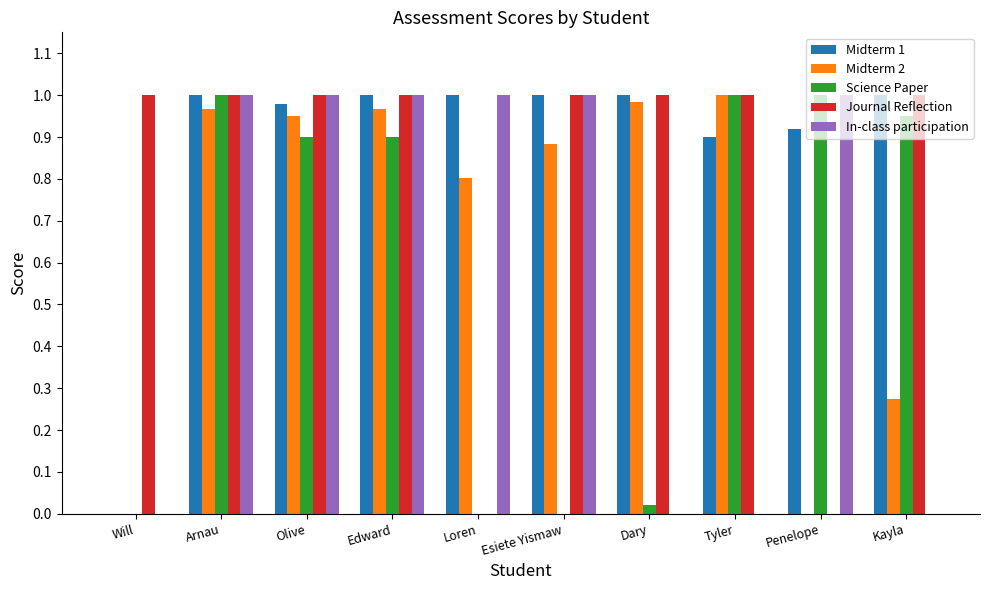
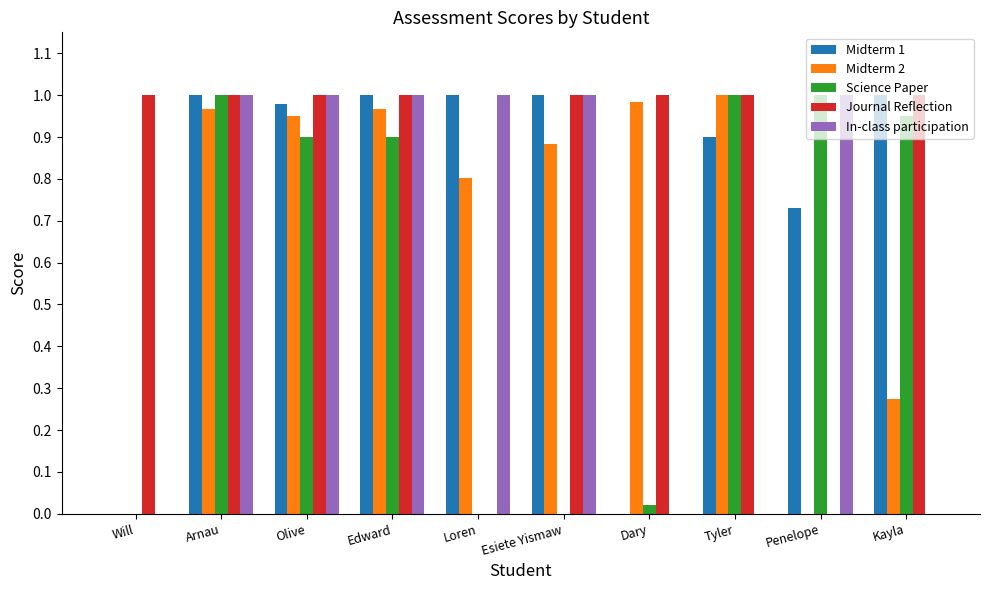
  {
    "Midterm 1": {
      "Will": 0.00,
      "Arnau": 1.00,
      "Olive": 0.98,
      "Edward": 1.00,
      "Loren": 1.00,
      "Esiete Yismaw": 1.00,
-     "Dary": 1,
+     "Dary": 0,
      "Tyler": 0.90,
-     "Penelope": 0.92
+     "Penelope": 0.73
    },
    "Midterm 2": {
      "Will": 0.00,
      "Arnau": 0.97,
      "Olive": 0.95,
      "Edward": 0.97,
      "Loren": 0.80,
      "Esiete Yismaw": 0.88,
      "Dary": 0.98,
      "Tyler": 1.00,
      "Penelope": 0.00,
      "Kayla": 0.27
    },
    "Science Paper": {
      "Will": 0.00,
      "Arnau": 1.00,
      "Olive": 0.90,
      "Edward": 0.90,
      "Loren": 0.00,
      "Esiete Yismaw": 0.00,
      "Dary": 0.02,
      "Tyler": 1.00
    },
    "Journal Reflection": {
      "Will": 1.00,
      "Arnau": 1.00,
      "Olive": 1.00,
      "Edward": 1.00,
      "Loren": 0.00,
      "Esiete Yismaw": 1.00,
      "Dary": 1.00,
      "Tyler": 1.00,
      "Penelope": 0.00
    },
    "In-class participation": {
      "Will": 0.00,
      "Arnau": 1.00,
      "Olive": 1.00,
      "Edward": 1.00,
      "Loren": 1.00,
      "Esiete Yismaw": 1.00,
      "Dary": 0.00,
      "Tyler": 0.00,
      "Kayla": 0.00
    }
  }
